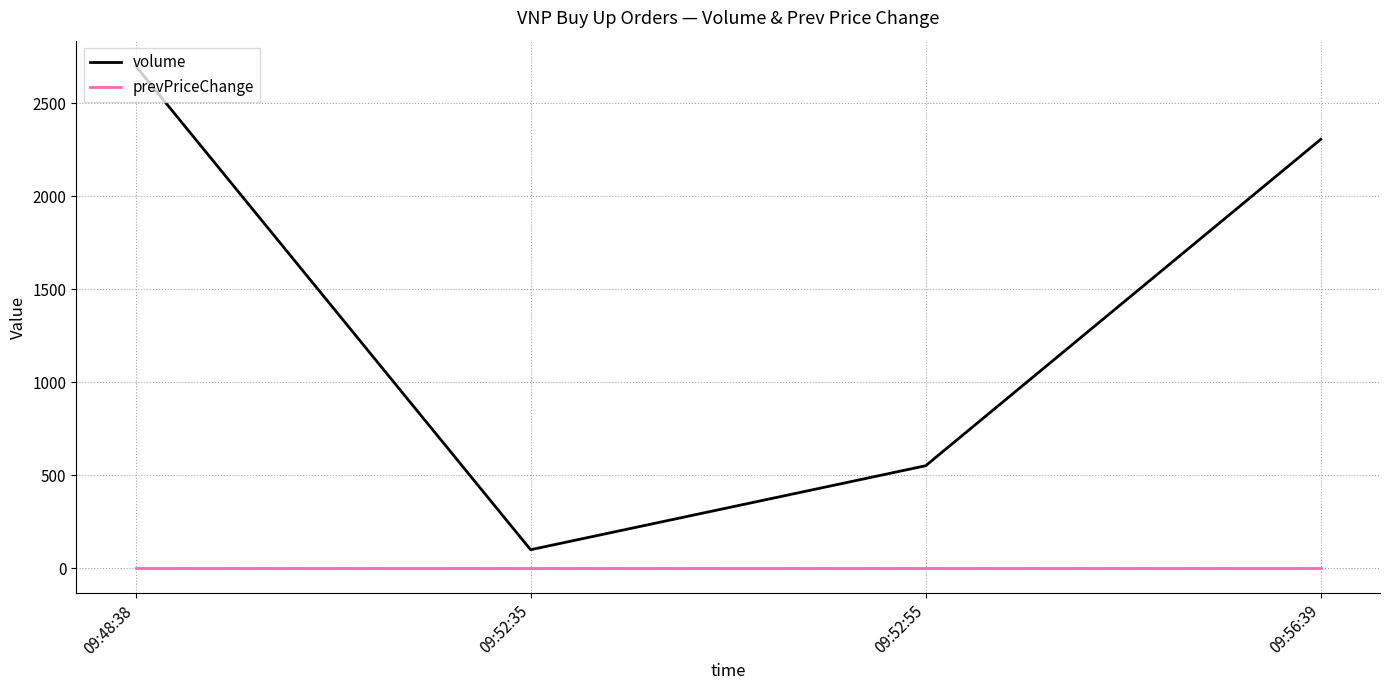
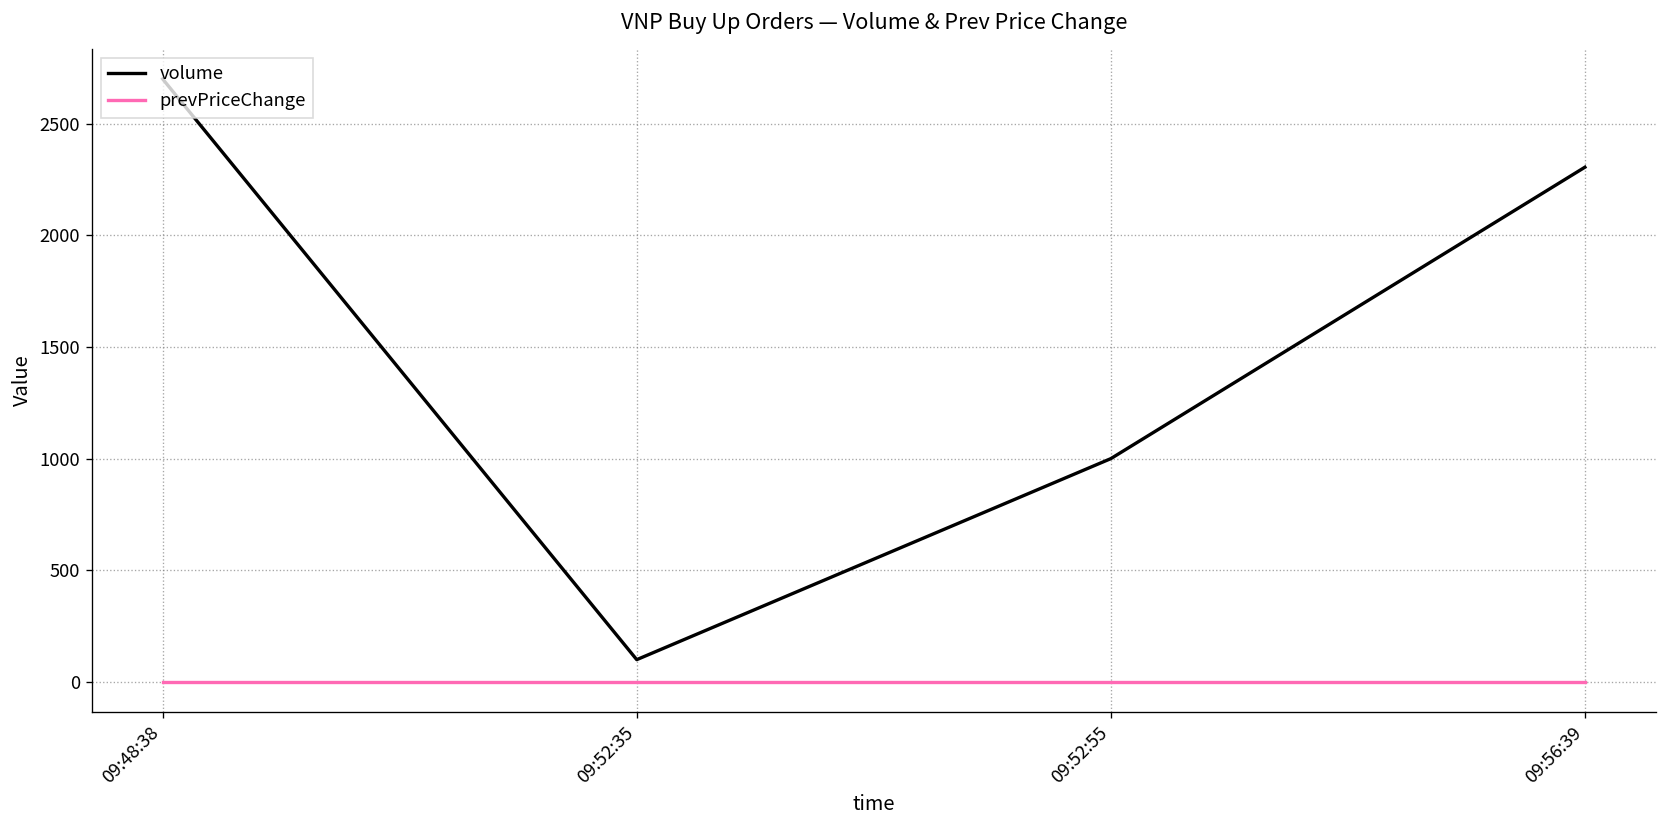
  {
    "volume": {
      "09:52:35": 100,
-     "09:52:55": 550,
+     "09:52:55": 1000,
      "09:56:39": 2300
    },
    "prevPriceChange": {
      "09:48:38": 0,
      "09:52:35": 0,
      "09:52:55": 0,
      "09:56:39": 0
    }
  }
